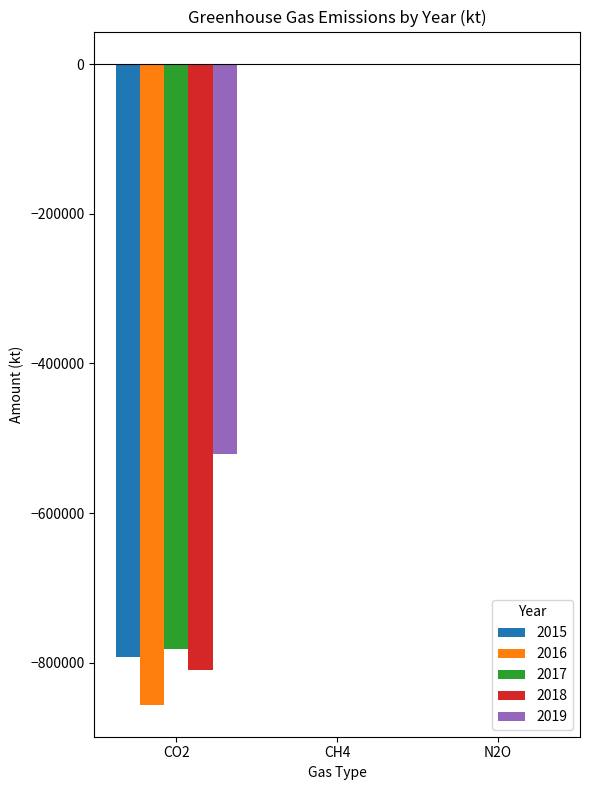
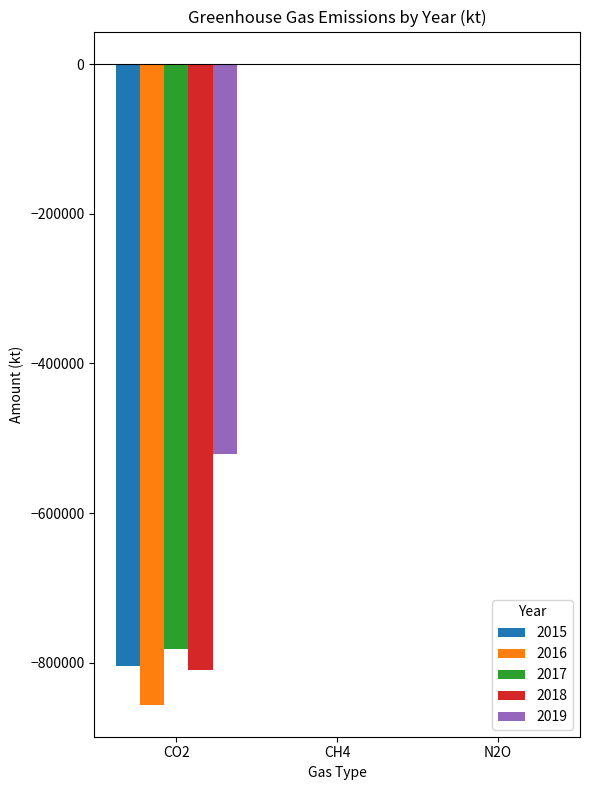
  {
    "2015": {
-     "CO2": -790000
+     "CO2": -800000
    },
    "2016": {
      "CO2": -860000
    },
    "2017": {
      "CO2": -780000
    },
    "2018": {
      "CO2": -810000
    },
    "2019": {
      "CO2": -520000
    }
  }
